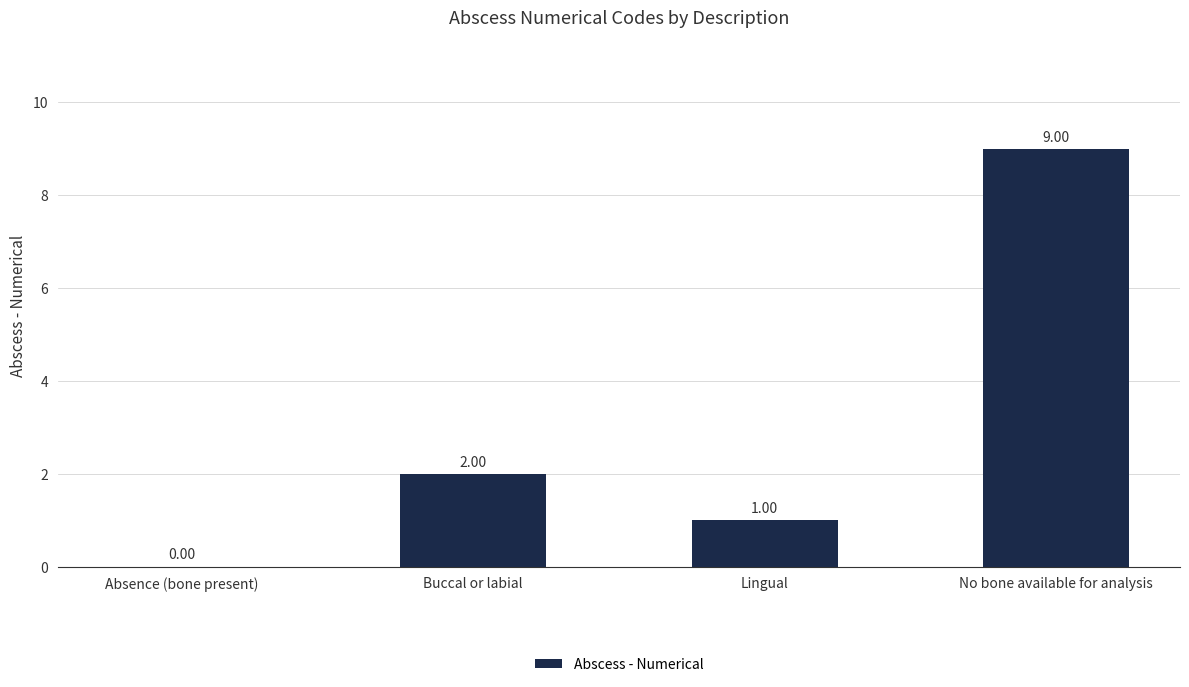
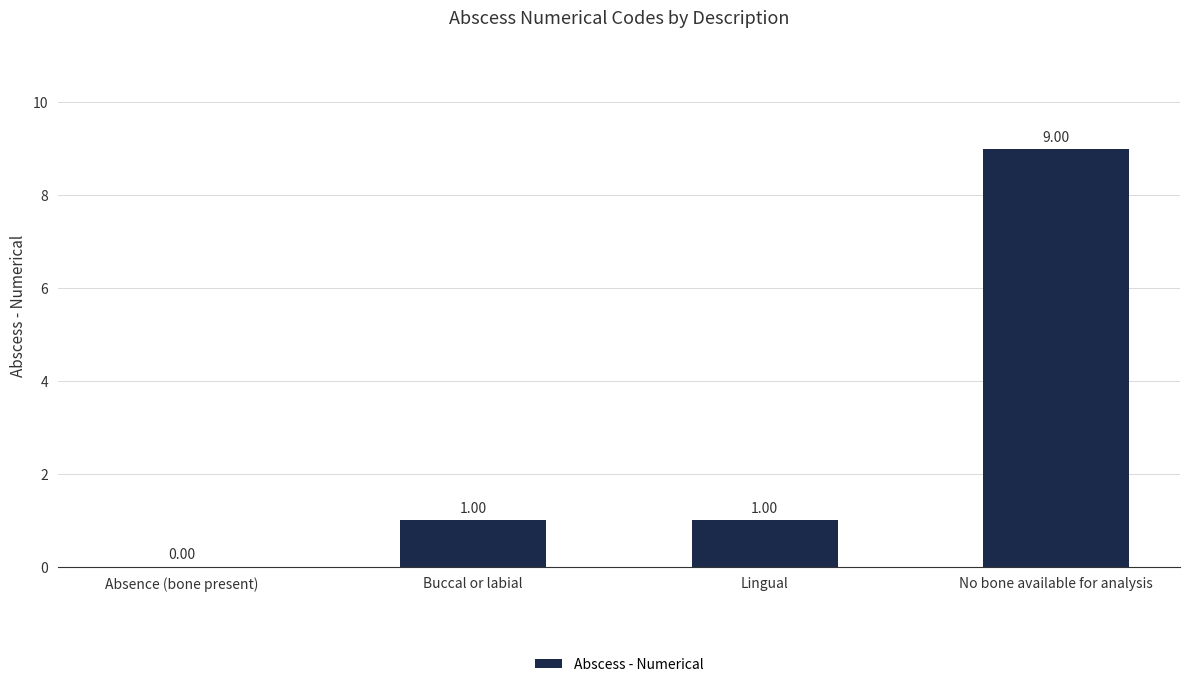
  {
    "Absence (bone present)": 0.00,
-   "Buccal or labial": 2.00,
+   "Buccal or labial": 1.00,
    "Lingual": 1.00,
    "No bone available for analysis": 9.00
  }
